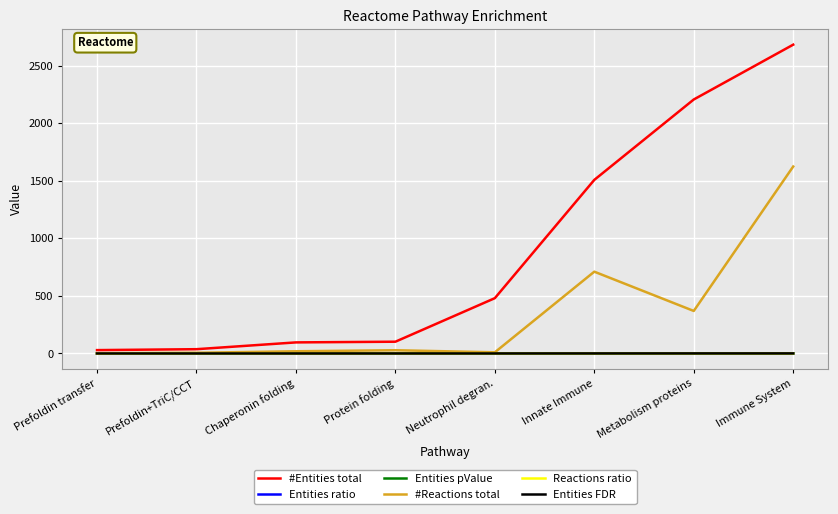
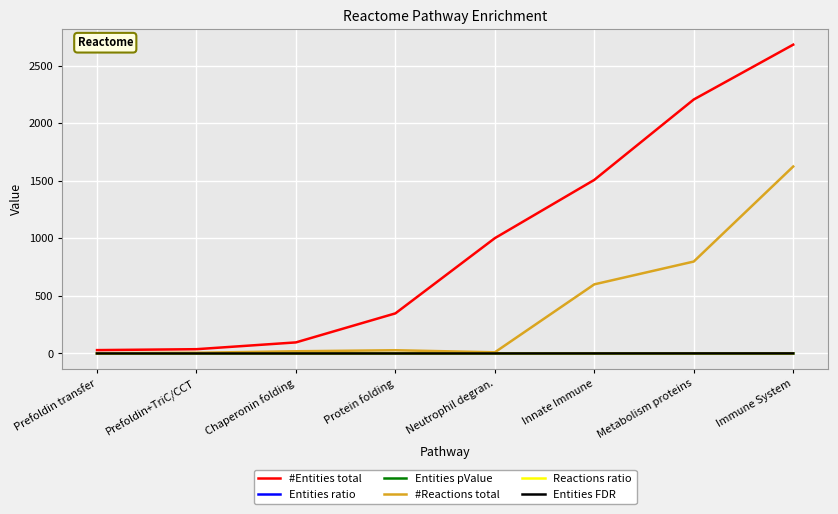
  {
    "#Entities total": {
      "Prefoldin transfer": 30,
      "Prefoldin+TriC/CCT": 40,
      "Chaperonin folding": 100,
-     "Protein folding": 100,
-     "Neutrophil degran.": 480,
+     "Protein folding": 350,
+     "Neutrophil degran.": 1000,
      "Innate Immune": 1510,
      "Metabolism proteins": 2210,
      "Immune System": 2680
    },
    "Entities FDR": {
      "Protein folding": 0,
      "Innate Immune": 0,
      "Metabolism proteins": 0,
      "Immune System": 0
    },
    "#Reactions total": {
      "Protein folding": 30,
-     "Innate Immune": 710,
-     "Metabolism proteins": 370,
+     "Innate Immune": 600,
+     "Metabolism proteins": 800,
      "Immune System": 1620
    }
  }
